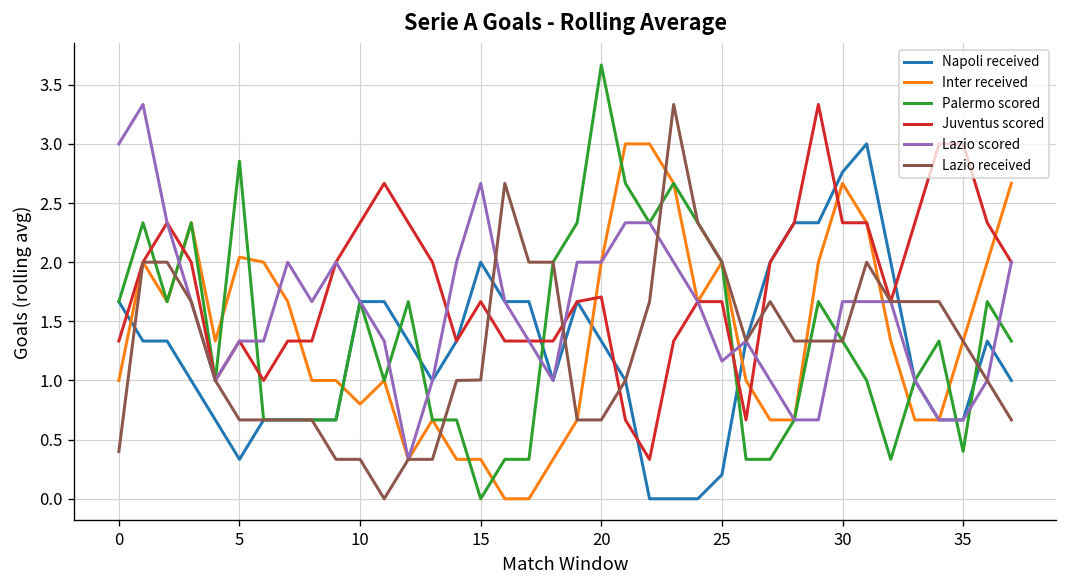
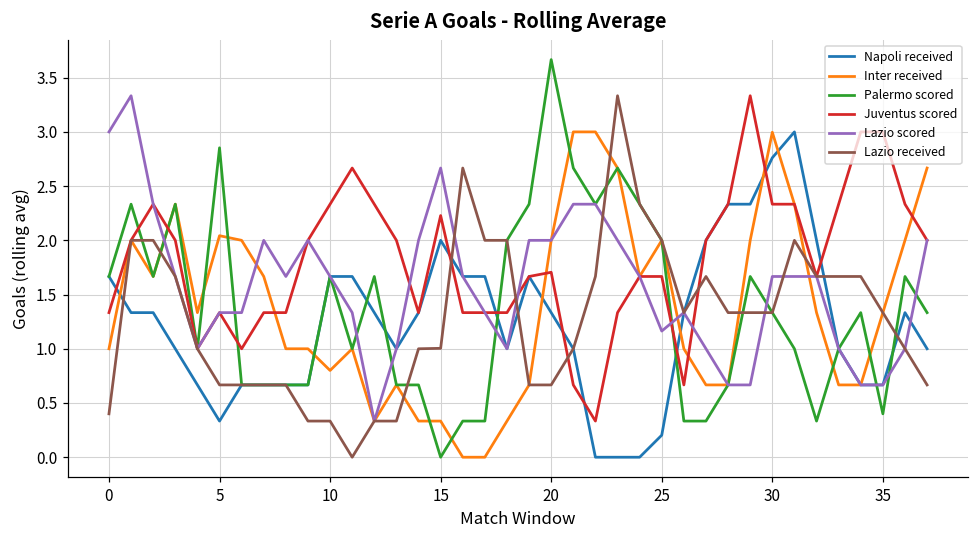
  {
    "Napoli received": {
      "5": 0.3,
      "15": 2.0,
      "20": 1.3,
      "25": 0.2,
      "30": 2.8
    },
    "Inter received": {
      "0": 1.0,
      "5": 2.0,
      "10": 0.8,
      "15": 0.3,
-     "30": 2.7
+     "30": 3.0
    },
    "Palermo scored": {
      "5": 2.9,
      "15": 0.0,
      "20": 3.7,
      "35": 0.4
    },
    "Juventus scored": {
      "0": 1.3,
      "10": 2.3,
-     "15": 1.7,
+     "15": 2.2,
      "20": 1.7,
      "25": 1.7,
      "30": 2.3
    },
    "Lazio scored": {
      "0": 3.0,
      "15": 2.7,
      "25": 1.2,
      "30": 1.7
    },
    "Lazio received": {
      "0": 0.4,
      "5": 0.7,
      "10": 0.3,
      "15": 1.0,
      "20": 0.7
    }
  }
